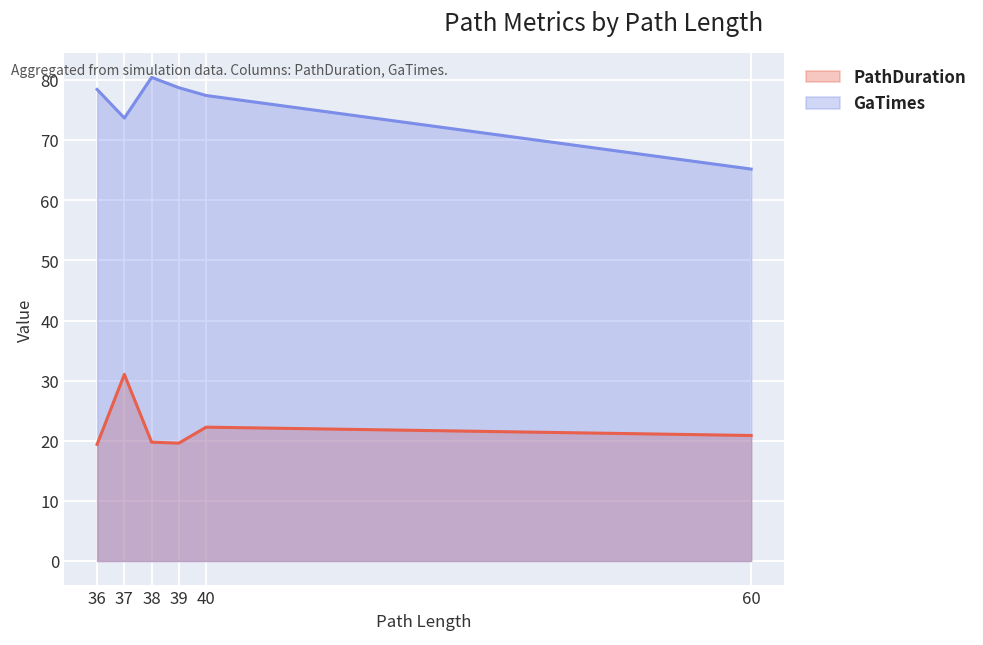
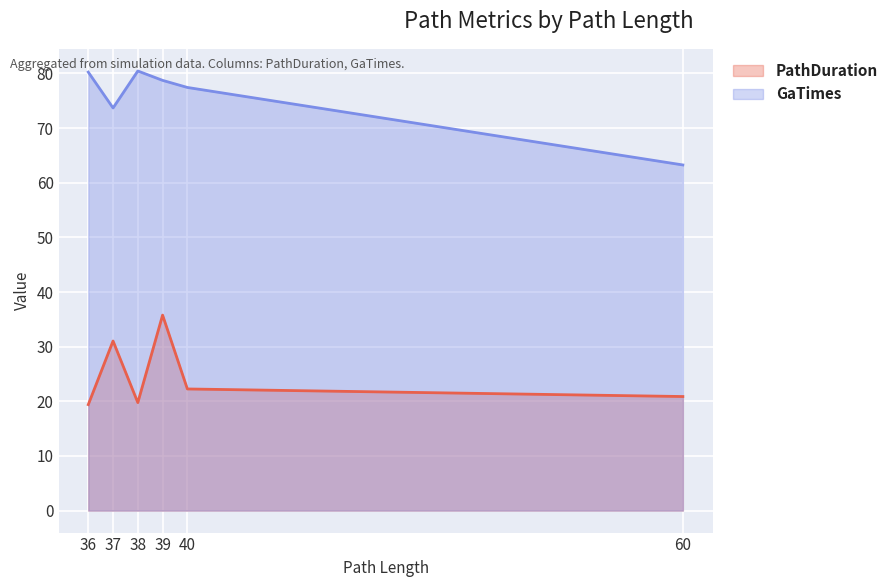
  {
    "PathDuration": {
      "36": 19,
      "37": 31,
      "38": 20,
-     "39": 20,
+     "39": 36,
      "40": 22,
      "60": 21
    },
    "GaTimes": {
-     "36": 78,
+     "36": 80,
      "37": 74,
      "38": 80,
      "39": 79,
      "40": 77,
-     "60": 65
+     "60": 63
    }
  }
